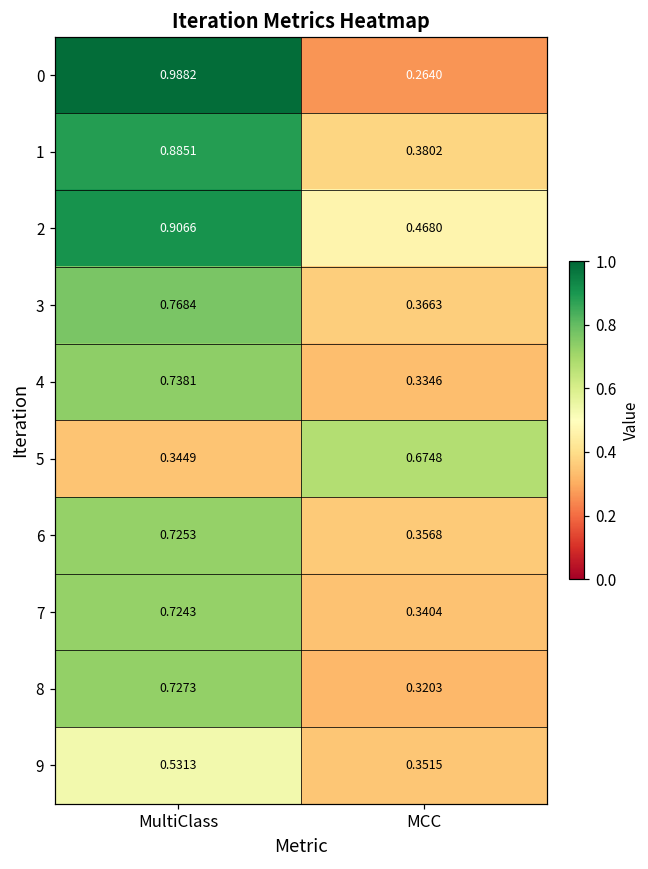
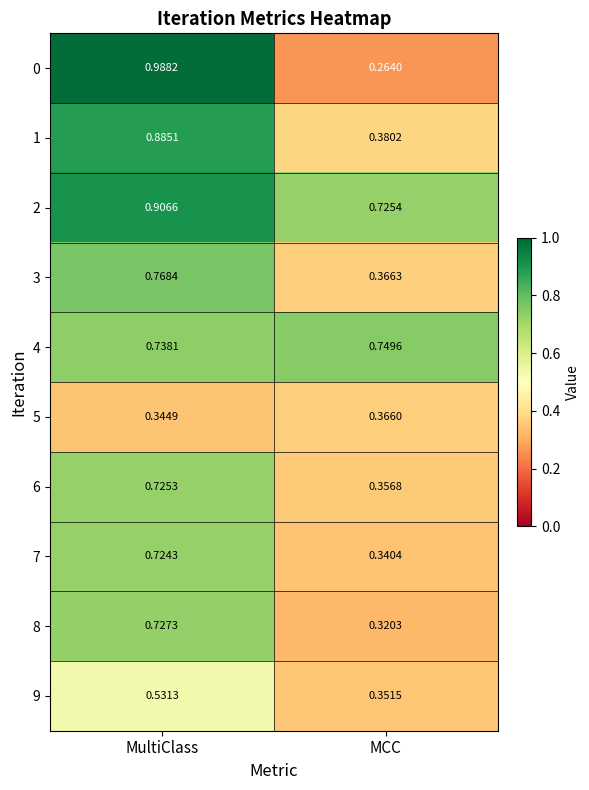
  {
    "0": {
      "MultiClass": 0.9882,
      "MCC": 0.2640
    },
    "1": {
      "MultiClass": 0.8851,
      "MCC": 0.3802
    },
    "2": {
      "MultiClass": 0.9066,
-     "MCC": 0.4680
+     "MCC": 0.7254
    },
    "3": {
      "MultiClass": 0.7684,
      "MCC": 0.3663
    },
    "4": {
      "MultiClass": 0.7381,
-     "MCC": 0.3346
+     "MCC": 0.7496
    },
    "5": {
      "MultiClass": 0.3449,
-     "MCC": 0.6748
+     "MCC": 0.3660
    },
    "6": {
      "MultiClass": 0.7253,
      "MCC": 0.3568
    },
    "7": {
      "MultiClass": 0.7243,
      "MCC": 0.3404
    },
    "8": {
      "MultiClass": 0.7273,
      "MCC": 0.3203
    },
    "9": {
      "MultiClass": 0.5313,
      "MCC": 0.3515
    }
  }
